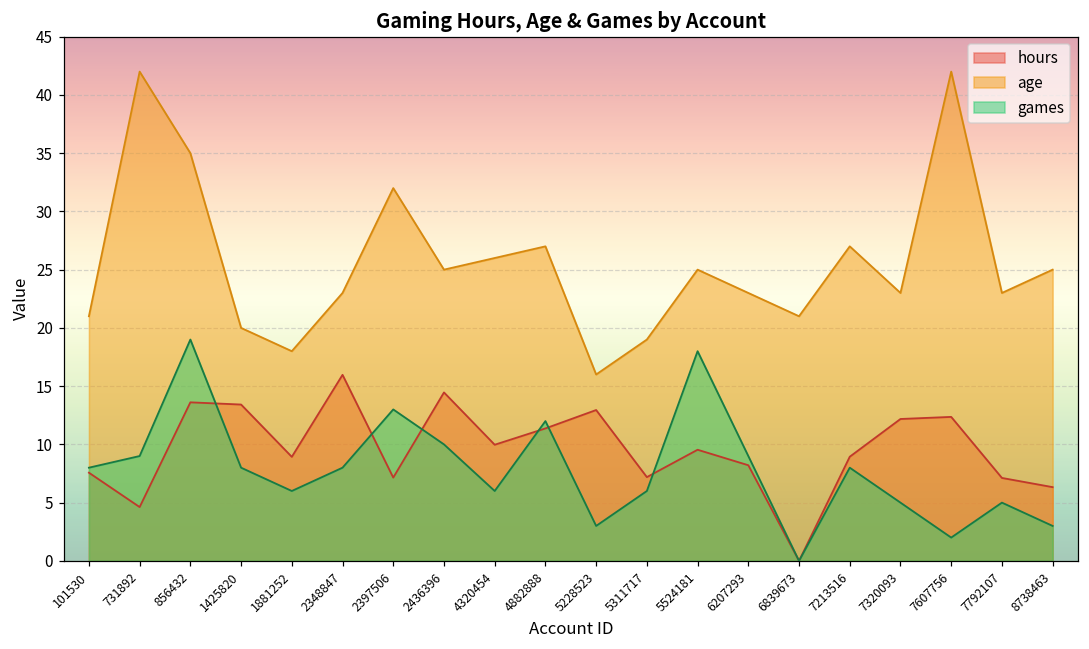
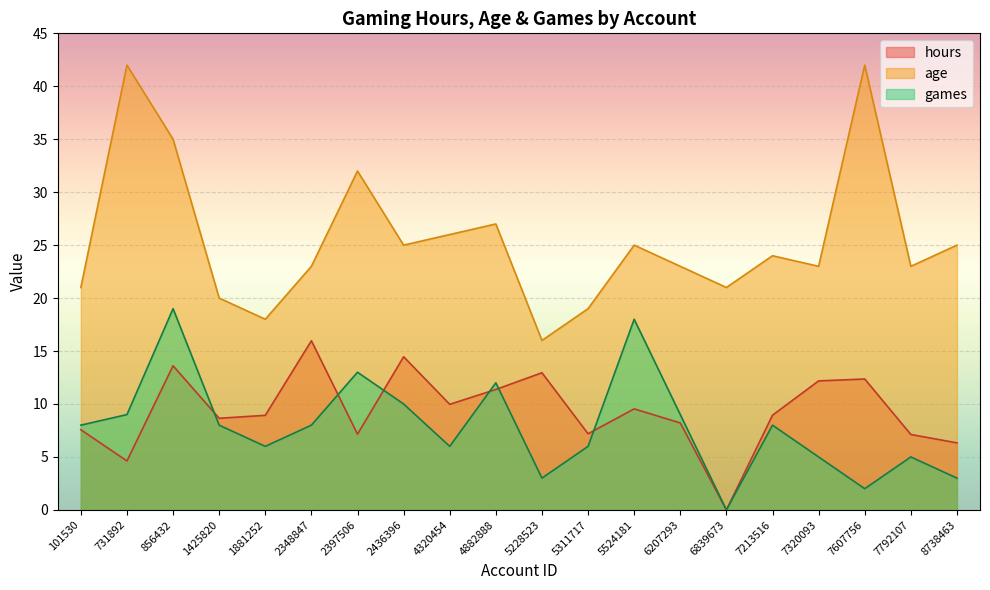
  {
    "hours": {
      "101530": 7.6,
      "731892": 4.6,
      "856432": 13.6,
-     "1425820": 13.4,
+     "1425820": 8.7,
      "1881252": 8.9,
      "2348847": 16.0,
      "2397506": 7.2,
      "2436396": 14.5,
      "4320454": 10.0,
      "4882888": 11.4,
      "5228523": 13.0,
      "5311717": 7.2,
      "5524181": 9.5,
      "6207293": 8.2,
      "7213516": 8.9,
      "7320093": 12.2,
      "7607756": 12.4,
      "7792107": 7.1,
      "8738463": 6.3
    },
    "age": {
      "101530": 21,
      "731892": 42,
      "856432": 35,
      "1425820": 20,
      "1881252": 18,
      "2348847": 23,
      "2397506": 32,
      "2436396": 25,
      "4320454": 26,
      "4882888": 27,
      "5228523": 16,
      "5311717": 19,
      "5524181": 25,
      "6207293": 23,
      "6839673": 21,
-     "7213516": 27,
+     "7213516": 24,
      "7320093": 23,
      "7607756": 42,
      "7792107": 23,
      "8738463": 25
    },
    "games": {
      "101530": 8.0,
      "731892": 9.0,
      "856432": 19.0,
      "1425820": 8.0,
      "1881252": 6.0,
      "2348847": 8.0,
      "2397506": 13.0,
      "2436396": 10.0,
      "4320454": 6.0,
      "4882888": 12.0,
      "5228523": 3.0,
      "5311717": 6.0,
      "5524181": 18.0,
      "6207293": 9.0,
      "7213516": 8.0,
      "7320093": 5.0,
      "7607756": 2.0,
      "7792107": 5.0,
      "8738463": 3.0
    }
  }
